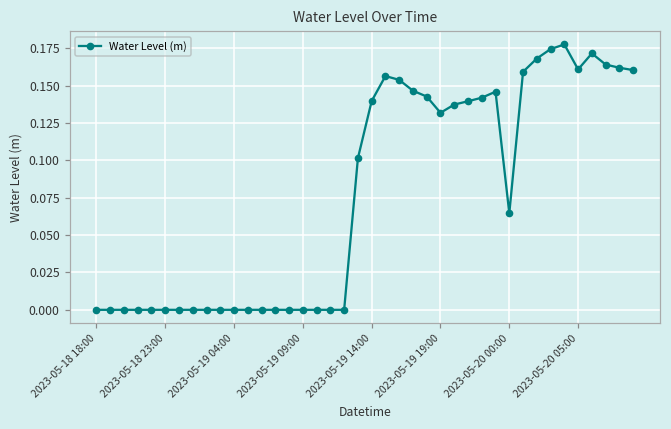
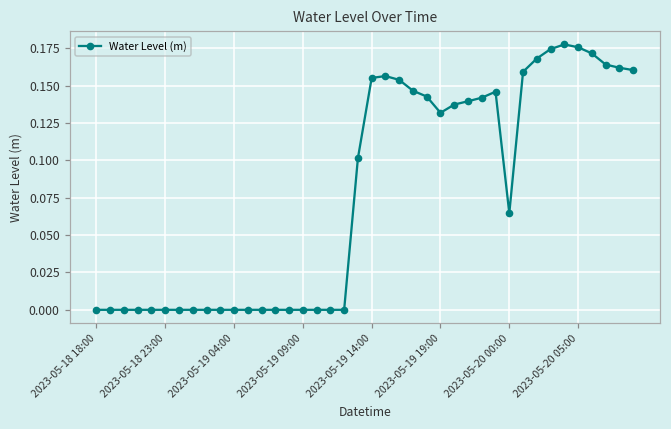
  {
    "2023-05-18 18:00": 0.000,
    "2023-05-18 23:00": 0.000,
    "2023-05-19 04:00": 0.000,
    "2023-05-19 09:00": 0.000,
-   "2023-05-19 14:00": 0.140,
+   "2023-05-19 14:00": 0.155,
    "2023-05-19 19:00": 0.132,
    "2023-05-20 00:00": 0.065,
-   "2023-05-20 05:00": 0.161
+   "2023-05-20 05:00": 0.176
  }
